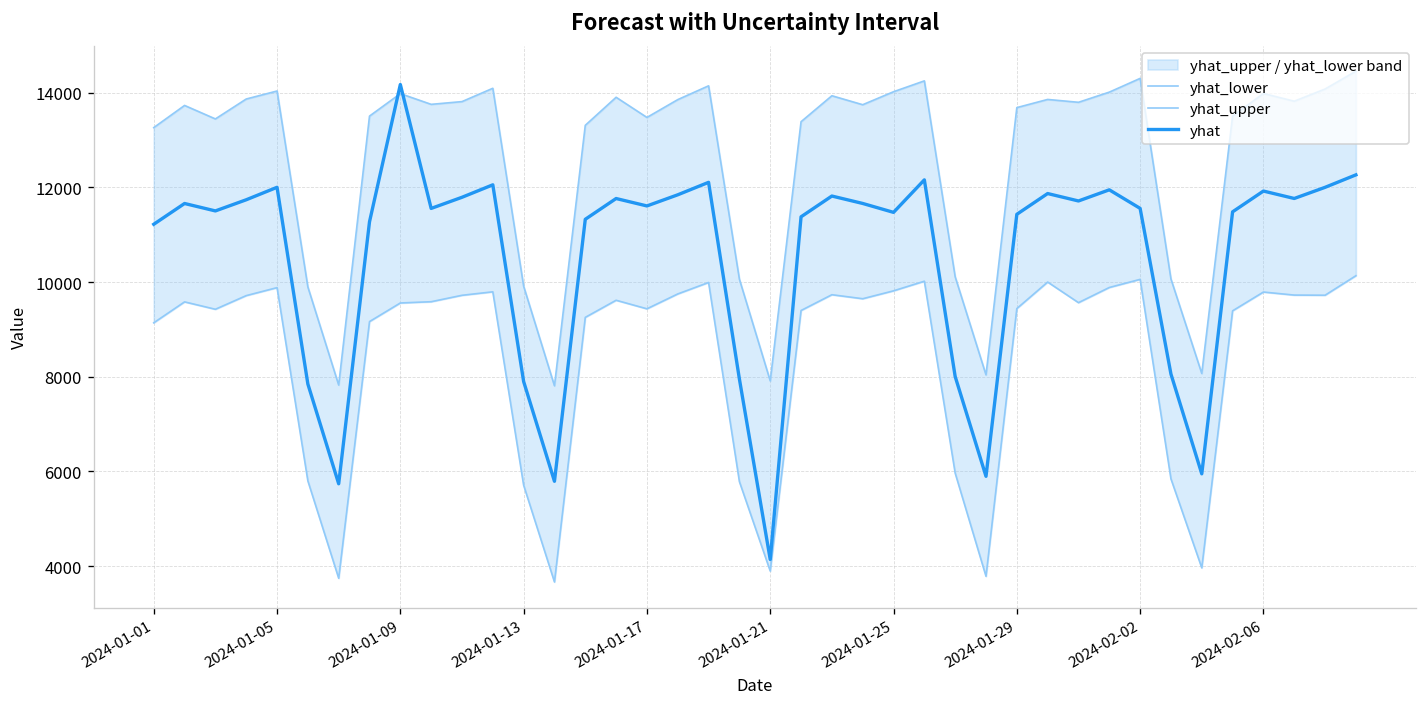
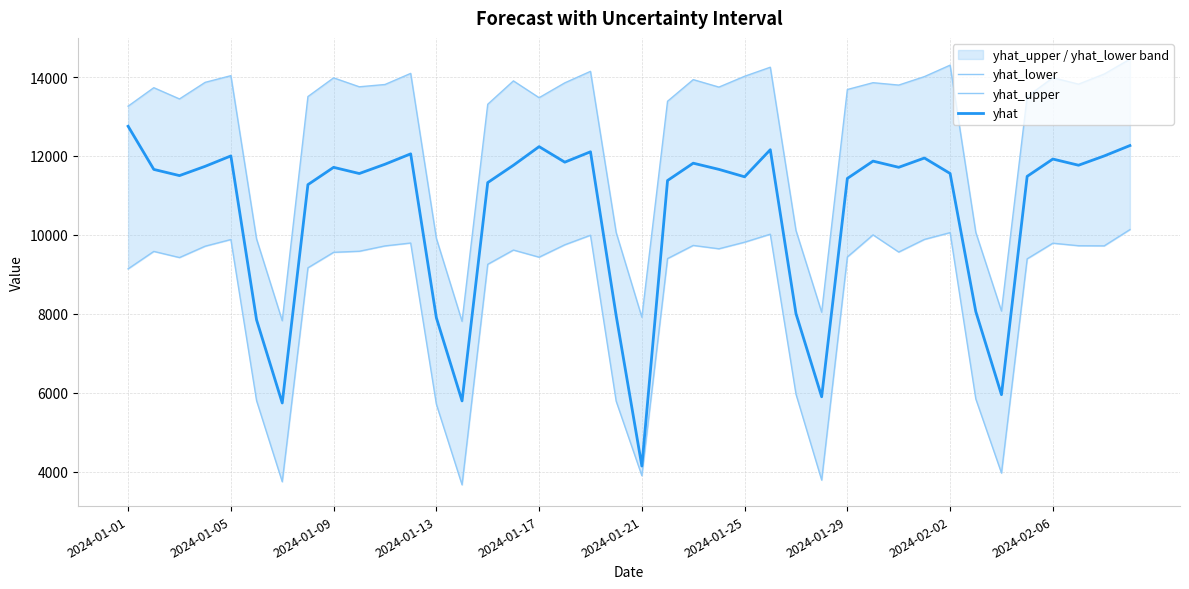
  {
    "yhat": {
-     "2024-01-01": 11200,
+     "2024-01-01": 12800,
      "2024-01-05": 12000,
-     "2024-01-09": 14200,
+     "2024-01-09": 11700,
      "2024-01-13": 7900,
-     "2024-01-17": 11600,
+     "2024-01-17": 12200,
      "2024-01-21": 4100,
      "2024-01-25": 11500,
      "2024-01-29": 11400,
      "2024-02-02": 11600,
      "2024-02-06": 11900
    }
  }
